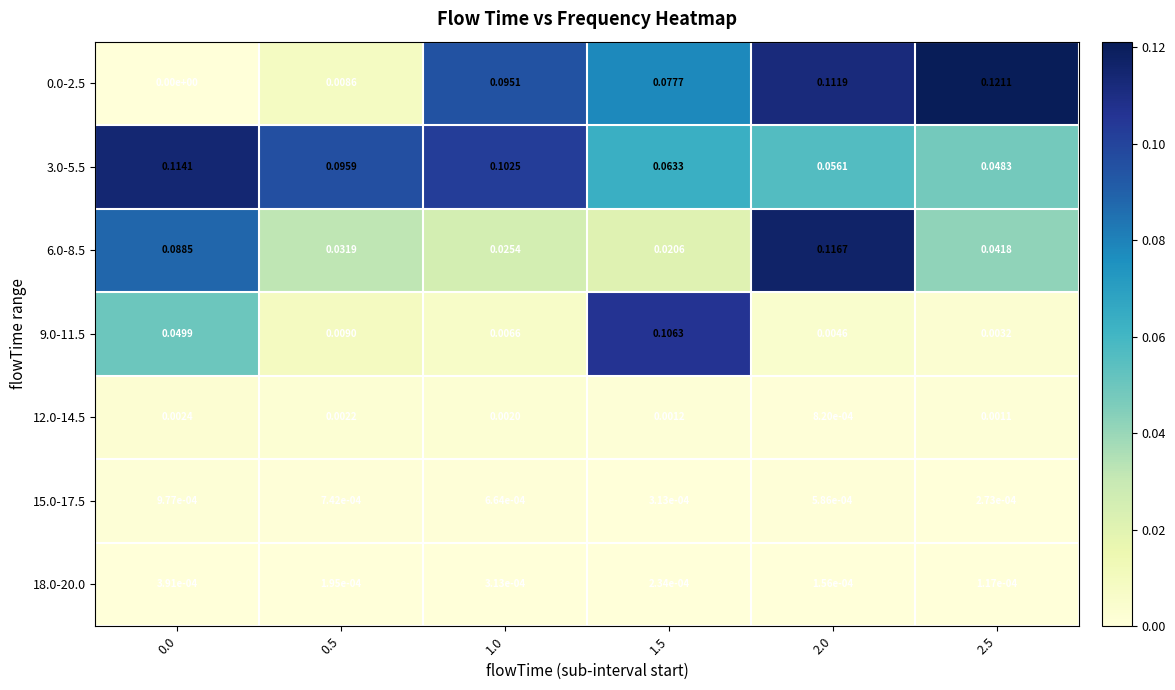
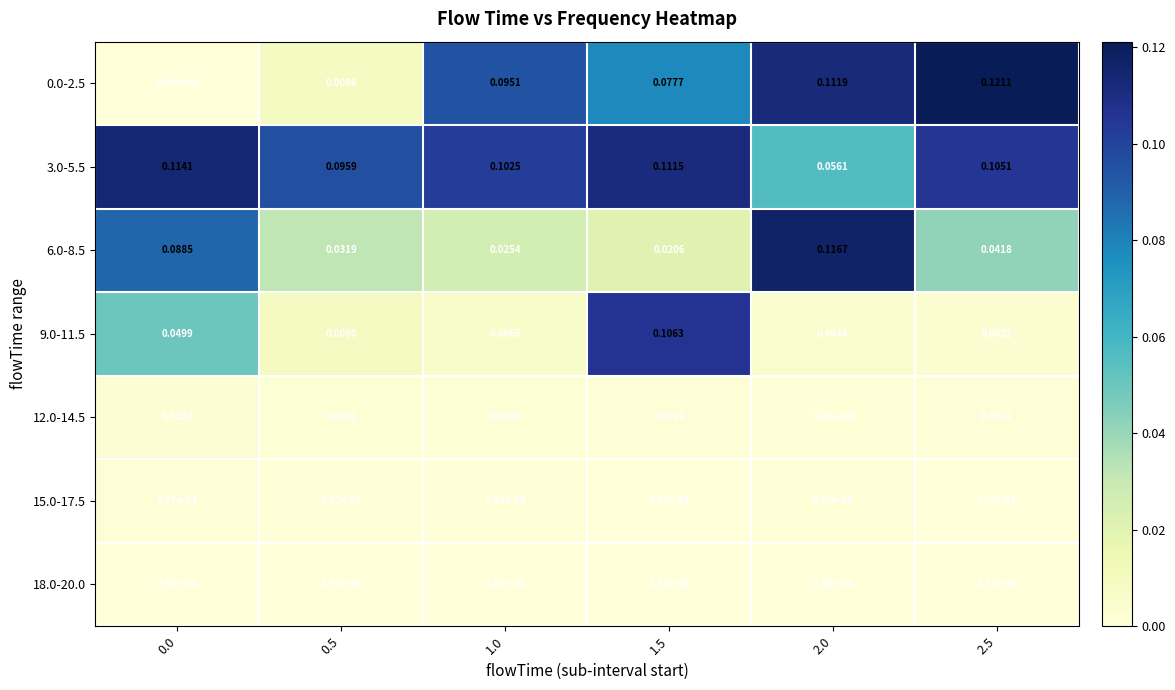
  {
    "0.0-2.5": {
      "0.5": 0.0086,
      "1.0": 0.0951,
      "1.5": 0.0777,
      "2.0": 0.1119,
      "2.5": 0.1211
    },
    "3.0-5.5": {
      "0.0": 0.1141,
      "0.5": 0.0959,
      "1.0": 0.1025,
-     "1.5": 0.0633,
+     "1.5": 0.1115,
      "2.0": 0.0561,
-     "2.5": 0.0483
+     "2.5": 0.1051
    },
    "6.0-8.5": {
      "0.0": 0.0885,
      "0.5": 0.0319,
      "1.0": 0.0254,
      "1.5": 0.0206,
      "2.0": 0.1167,
      "2.5": 0.0418
    },
    "9.0-11.5": {
      "0.0": 0.0499,
      "0.5": 0.0090,
      "1.0": 0.0066,
      "1.5": 0.1063,
      "2.0": 0.0046
    }
  }
